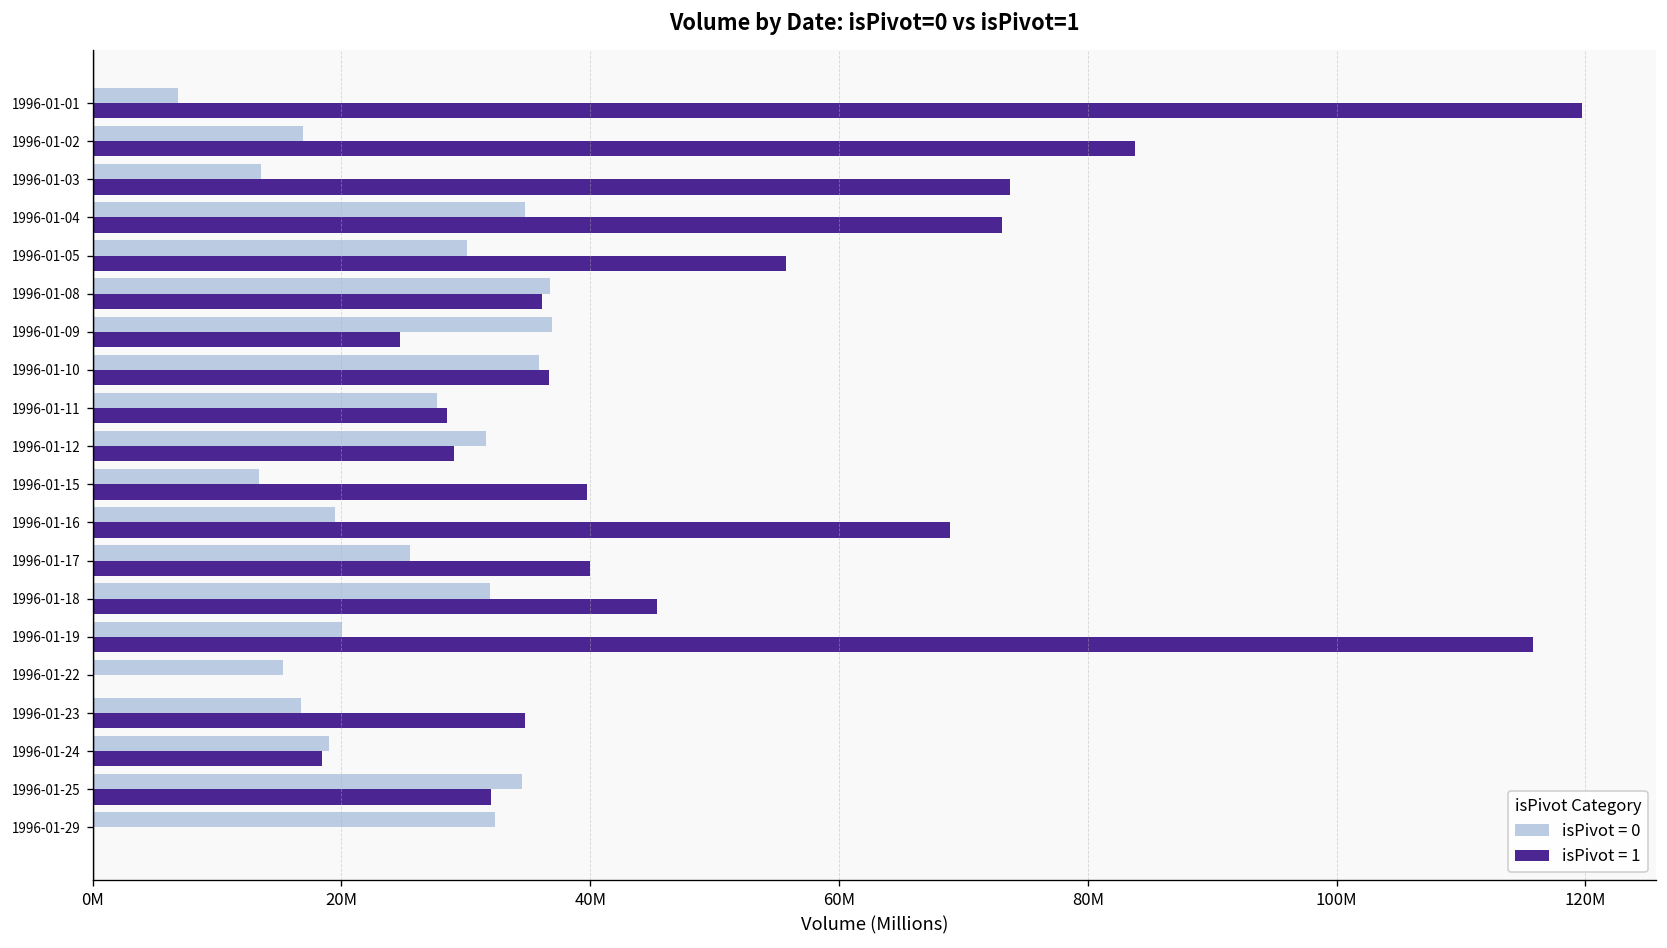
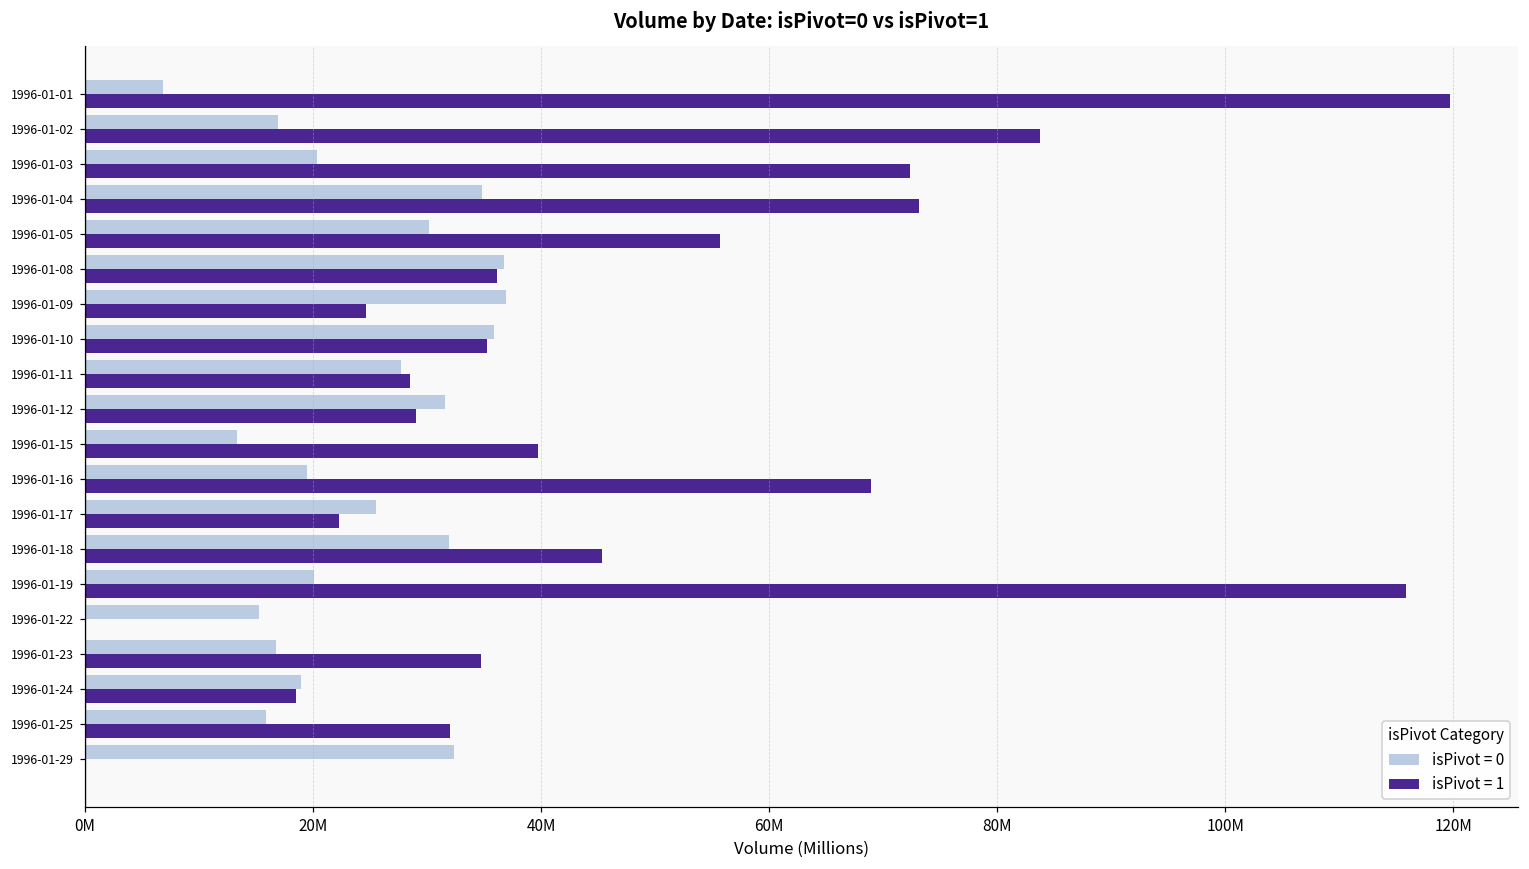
  {
    "isPivot = 0": {
      "1996-01-01": 6900000,
      "1996-01-02": 17000000,
-     "1996-01-03": 13500000,
+     "1996-01-03": 20400000,
      "1996-01-04": 34800000,
      "1996-01-05": 30100000,
      "1996-01-08": 36800000,
      "1996-01-09": 37000000,
      "1996-01-10": 35900000,
      "1996-01-11": 27700000,
      "1996-01-12": 31600000,
      "1996-01-15": 13400000,
      "1996-01-16": 19500000,
      "1996-01-17": 25500000,
      "1996-01-18": 31900000,
      "1996-01-19": 20100000,
      "1996-01-22": 15300000,
      "1996-01-23": 16800000,
      "1996-01-24": 19000000,
-     "1996-01-25": 34500000,
+     "1996-01-25": 15900000,
      "1996-01-29": 32400000
    },
    "isPivot = 1": {
      "1996-01-01": 119700000,
      "1996-01-02": 83800000,
-     "1996-01-03": 73800000,
+     "1996-01-03": 72400000,
      "1996-01-04": 73100000,
      "1996-01-05": 55700000,
      "1996-01-08": 36100000,
      "1996-01-09": 24700000,
-     "1996-01-10": 36700000,
+     "1996-01-10": 35200000,
      "1996-01-11": 28500000,
      "1996-01-12": 29100000,
      "1996-01-15": 39700000,
      "1996-01-16": 68900000,
-     "1996-01-17": 40000000,
+     "1996-01-17": 22300000,
      "1996-01-18": 45400000,
      "1996-01-19": 115800000,
      "1996-01-22": 0,
      "1996-01-23": 34800000,
      "1996-01-24": 18500000,
      "1996-01-25": 32000000,
      "1996-01-29": 0
    }
  }
